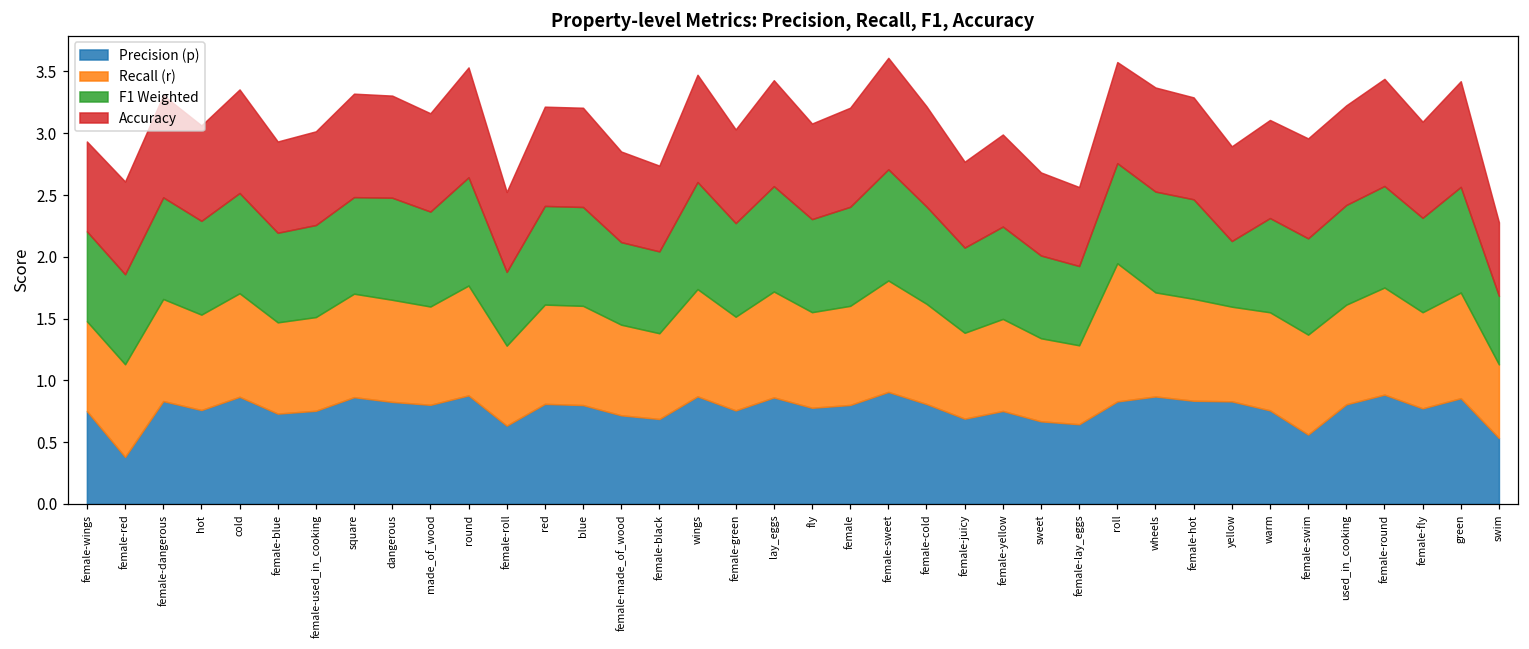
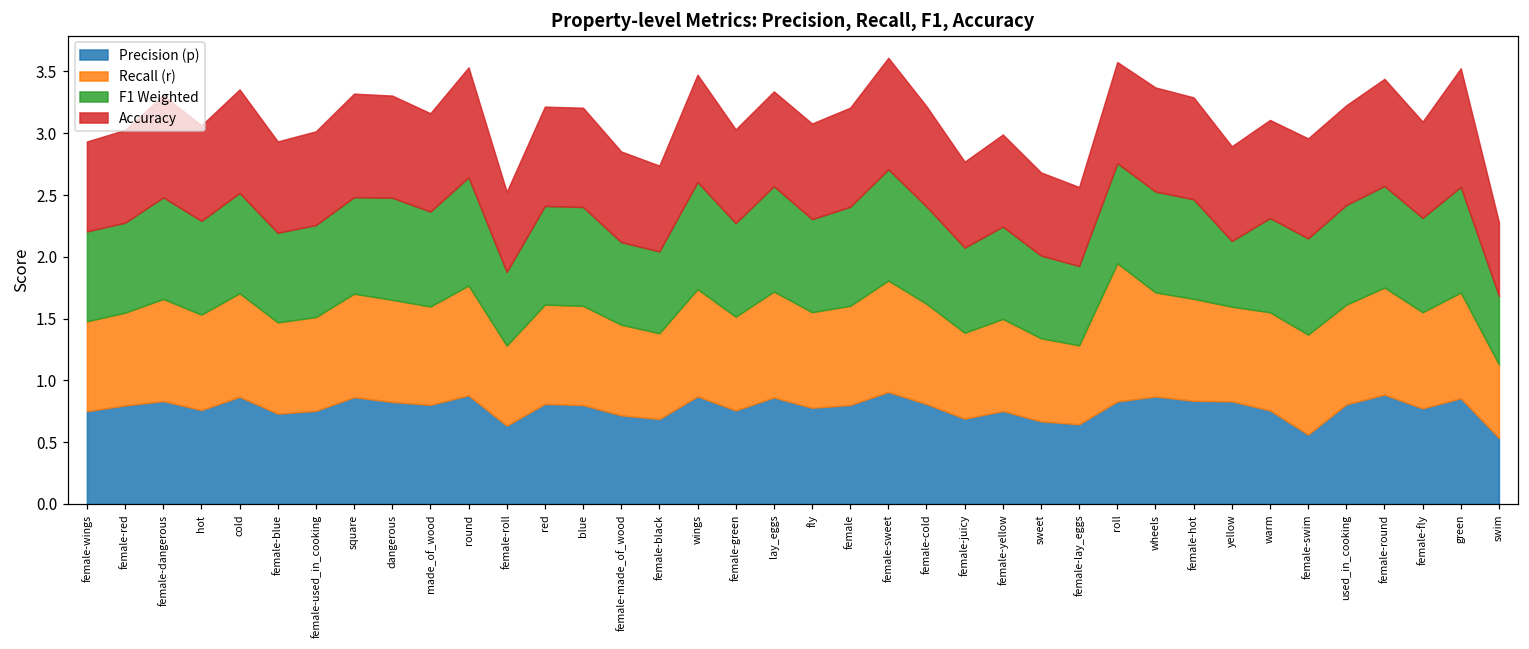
  {
    "Precision (p)": {
      "female-wings": 0.75,
-     "female-red": 0.38,
+     "female-red": 0.80,
      "female-dangerous": 0.83,
      "hot": 0.76,
      "cold": 0.87,
      "female-blue": 0.73,
      "female-used_in_cooking": 0.75,
      "square": 0.86,
      "dangerous": 0.83,
      "made_of_wood": 0.80,
      "round": 0.88,
      "female-roll": 0.63,
      "red": 0.81,
      "blue": 0.80,
      "female-made_of_wood": 0.72,
      "female-black": 0.69,
      "wings": 0.87,
      "female-green": 0.76,
      "lay_eggs": 0.86,
      "fly": 0.78,
      "female": 0.80,
      "female-sweet": 0.91,
      "female-cold": 0.81,
      "female-juicy": 0.69,
      "female-yellow": 0.75,
      "sweet": 0.67,
      "female-lay_eggs": 0.65,
      "roll": 0.83,
      "wheels": 0.87,
      "female-hot": 0.84,
      "yellow": 0.83,
      "warm": 0.76,
      "female-swim": 0.56,
      "used_in_cooking": 0.81,
      "female-round": 0.88,
      "female-fly": 0.77,
      "green": 0.86,
      "swim": 0.53
    },
    "Recall (r)": {
      "female-wings": 0.73,
      "female-red": 0.75,
      "female-dangerous": 0.83,
      "hot": 0.77,
      "cold": 0.84,
      "female-blue": 0.74,
      "female-used_in_cooking": 0.76,
      "square": 0.84,
      "dangerous": 0.83,
      "made_of_wood": 0.80,
      "round": 0.89,
      "female-roll": 0.65,
      "red": 0.80,
      "blue": 0.80,
      "female-made_of_wood": 0.73,
      "female-black": 0.69,
      "wings": 0.87,
      "female-green": 0.76,
      "lay_eggs": 0.86,
      "fly": 0.77,
      "female": 0.80,
      "female-sweet": 0.90,
      "female-cold": 0.81,
      "female-juicy": 0.69,
      "female-yellow": 0.74,
      "sweet": 0.67,
      "female-lay_eggs": 0.64,
      "roll": 1.12,
      "wheels": 0.84,
      "female-hot": 0.82,
      "yellow": 0.77,
      "warm": 0.79,
      "female-swim": 0.81,
      "used_in_cooking": 0.81,
      "female-round": 0.87,
      "female-fly": 0.78,
      "green": 0.85,
      "swim": 0.60
    },
    "F1 Weighted": {
      "female-wings": 0.73,
      "female-red": 0.73,
      "female-dangerous": 0.82,
      "hot": 0.76,
      "cold": 0.81,
      "female-blue": 0.73,
      "female-used_in_cooking": 0.74,
      "square": 0.78,
      "dangerous": 0.83,
      "made_of_wood": 0.77,
      "round": 0.88,
      "female-roll": 0.60,
      "red": 0.80,
      "blue": 0.80,
      "female-made_of_wood": 0.67,
      "female-black": 0.66,
      "wings": 0.87,
      "female-green": 0.76,
      "lay_eggs": 0.85,
      "fly": 0.75,
      "female": 0.80,
      "female-sweet": 0.90,
      "female-cold": 0.79,
      "female-juicy": 0.69,
      "female-yellow": 0.75,
      "sweet": 0.67,
      "female-lay_eggs": 0.64,
      "roll": 0.81,
      "wheels": 0.82,
      "female-hot": 0.81,
      "yellow": 0.53,
      "warm": 0.76,
      "female-swim": 0.78,
      "used_in_cooking": 0.81,
      "female-round": 0.82,
      "female-fly": 0.76,
      "green": 0.86,
      "swim": 0.55
    },
    "Accuracy": {
      "female-wings": 0.73,
      "cold": 0.84,
      "female-blue": 0.74,
      "female-used_in_cooking": 0.76,
      "square": 0.84,
      "dangerous": 0.83,
      "made_of_wood": 0.80,
      "round": 0.89,
      "female-roll": 0.65,
      "red": 0.80,
      "blue": 0.80,
      "female-made_of_wood": 0.73,
      "female-black": 0.69,
      "wings": 0.87,
      "female-green": 0.76,
-     "lay_eggs": 0.86,
+     "lay_eggs": 0.77,
      "fly": 0.77,
      "female": 0.80,
      "female-sweet": 0.90,
      "female-cold": 0.81,
      "female-juicy": 0.69,
      "female-yellow": 0.74,
      "sweet": 0.67,
      "female-lay_eggs": 0.64,
      "roll": 0.82,
      "wheels": 0.84,
      "female-hot": 0.82,
      "yellow": 0.77,
      "warm": 0.79,
      "female-swim": 0.81,
      "used_in_cooking": 0.81,
      "female-round": 0.87,
      "female-fly": 0.78,
-     "green": 0.85,
+     "green": 0.96,
      "swim": 0.60
    }
  }
